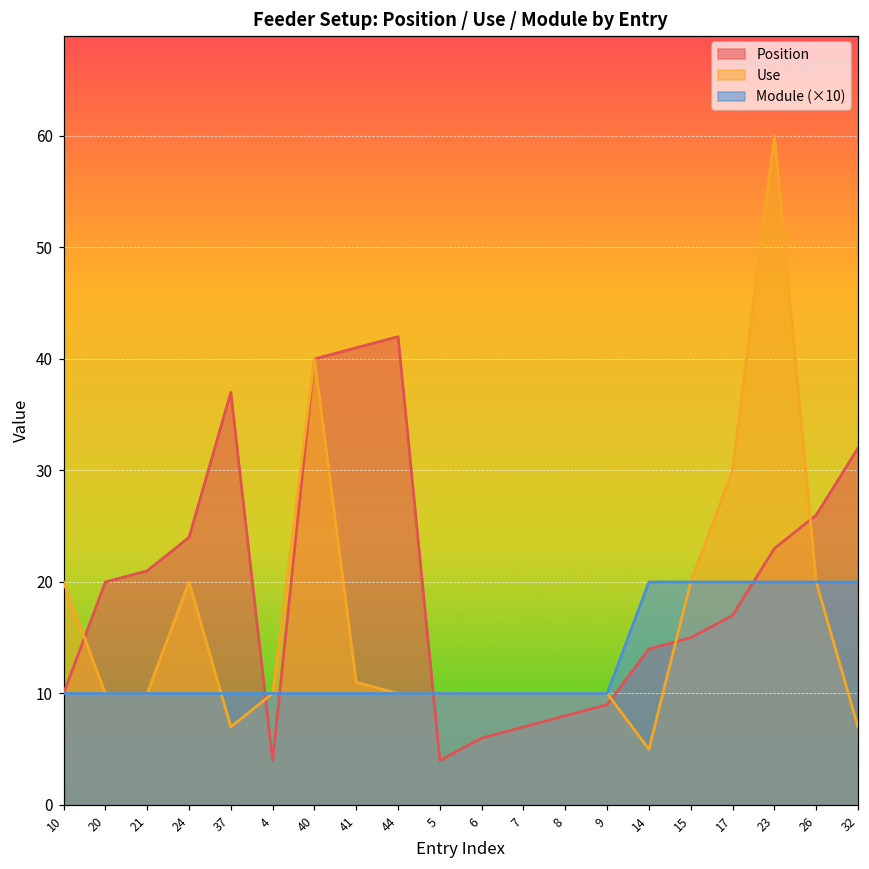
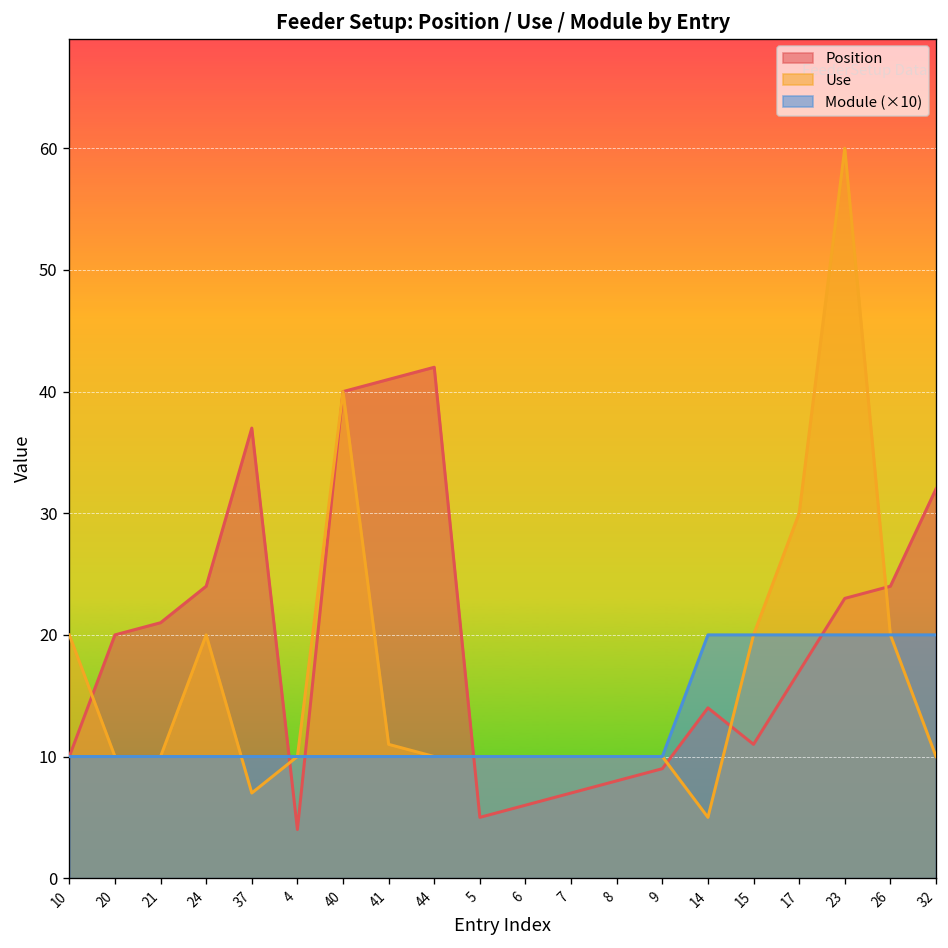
  {
    "Position": {
      "20": 20,
      "21": 21,
      "24": 24,
      "37": 37,
      "4": 4,
      "41": 41,
      "44": 42,
-     "5": 4,
+     "5": 5,
      "6": 6,
      "7": 7,
      "8": 8,
      "9": 9,
      "14": 14,
-     "15": 15,
+     "15": 11,
      "17": 17,
      "23": 23,
-     "26": 26,
+     "26": 24,
      "32": 32
    },
    "Use": {
      "10": 20,
      "24": 20,
      "37": 7,
      "41": 11,
      "14": 5,
      "17": 30,
      "23": 60,
-     "32": 7
+     "32": 10
    },
    "Module (×10)": {
      "24": 10,
      "37": 10,
      "40": 10,
      "41": 10,
      "14": 20,
      "17": 20,
      "23": 20,
      "32": 20
    }
  }
